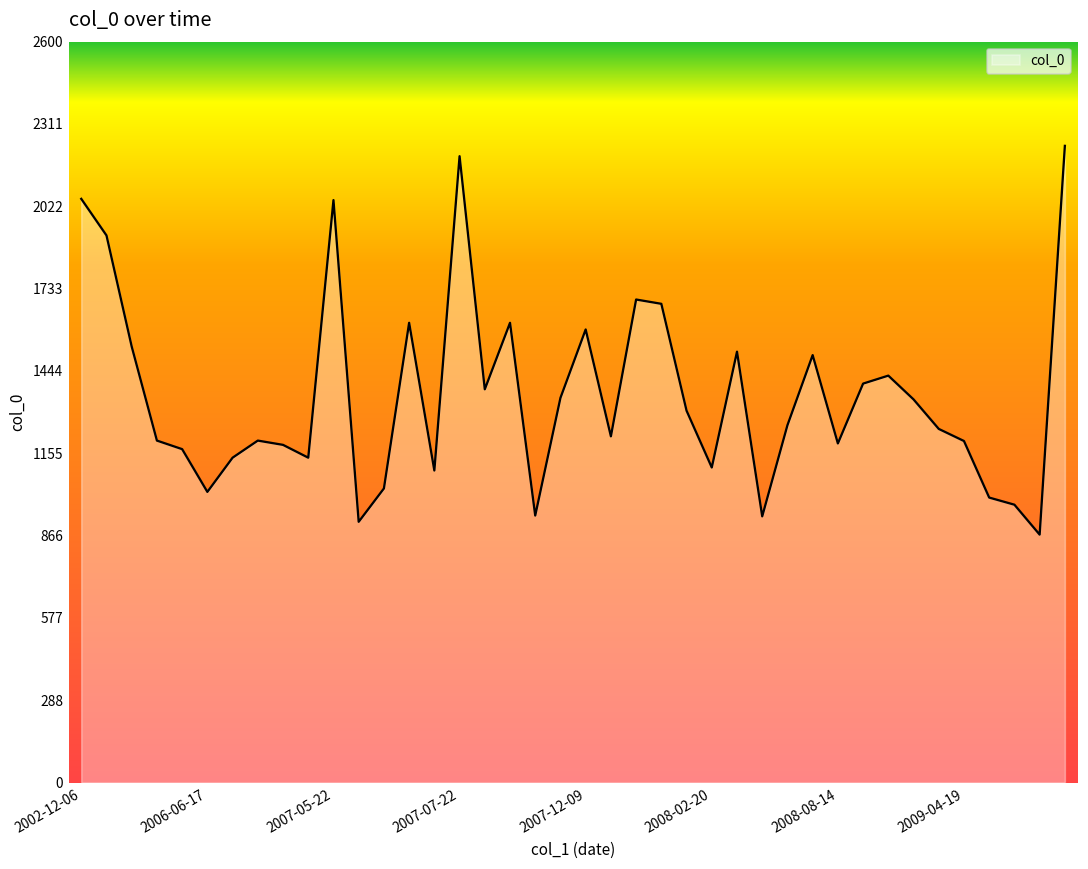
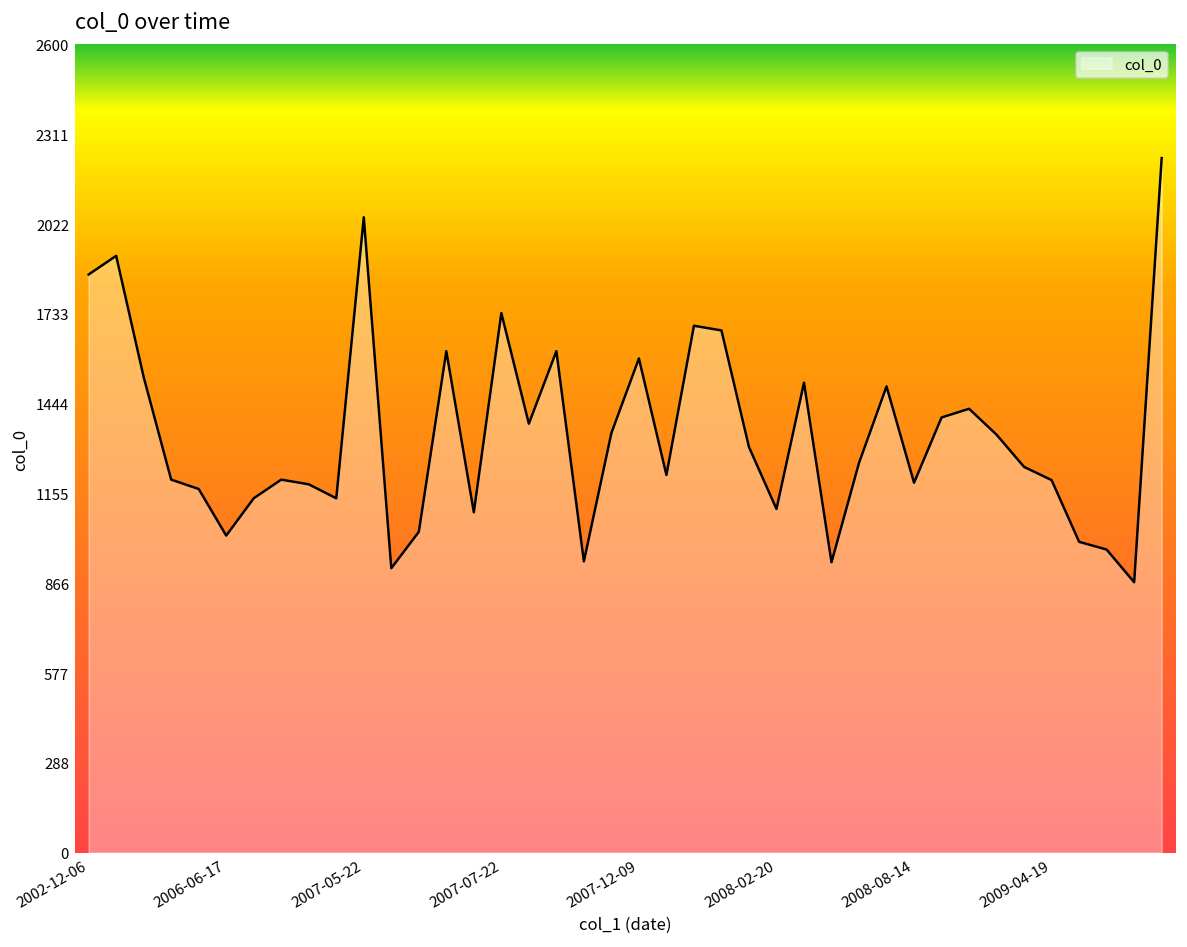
  {
-   "2002-12-06": 2050,
+   "2002-12-06": 1860,
    "2007-05-22": 2040,
-   "2007-07-22": 2200,
+   "2007-07-22": 1740,
    "2007-12-09": 1590,
    "2008-02-20": 1110,
    "2008-08-14": 1190,
    "2009-04-19": 1200
  }
